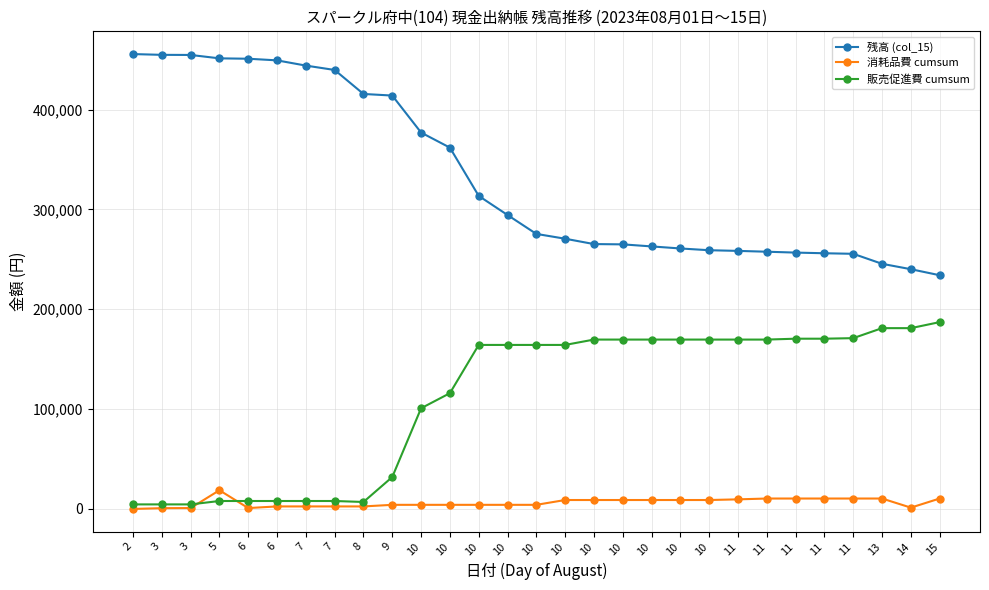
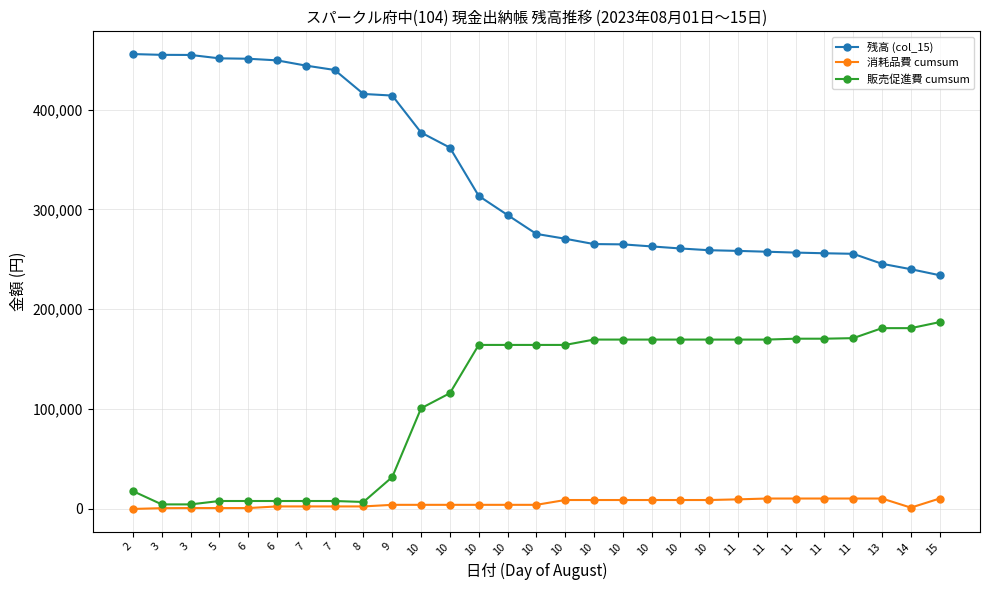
  {
    "残高 (col_15)": {
      "2": "460,000",
      "5": "450,000",
      "8": "420,000",
      "9": "410,000",
      "13": "250,000",
      "14": "240,000",
      "15": "230,000"
    },
    "消耗品費 cumsum": {
      "2": "0",
-     "5": "20,000",
+     "5": "0",
      "8": "0",
      "9": "0",
      "13": "10,000",
      "14": "0",
      "15": "10,000"
    },
    "販売促進費 cumsum": {
-     "2": "0",
+     "2": "20,000",
      "5": "10,000",
      "8": "10,000",
      "9": "30,000",
      "13": "180,000",
      "14": "180,000",
      "15": "190,000"
    }
  }
